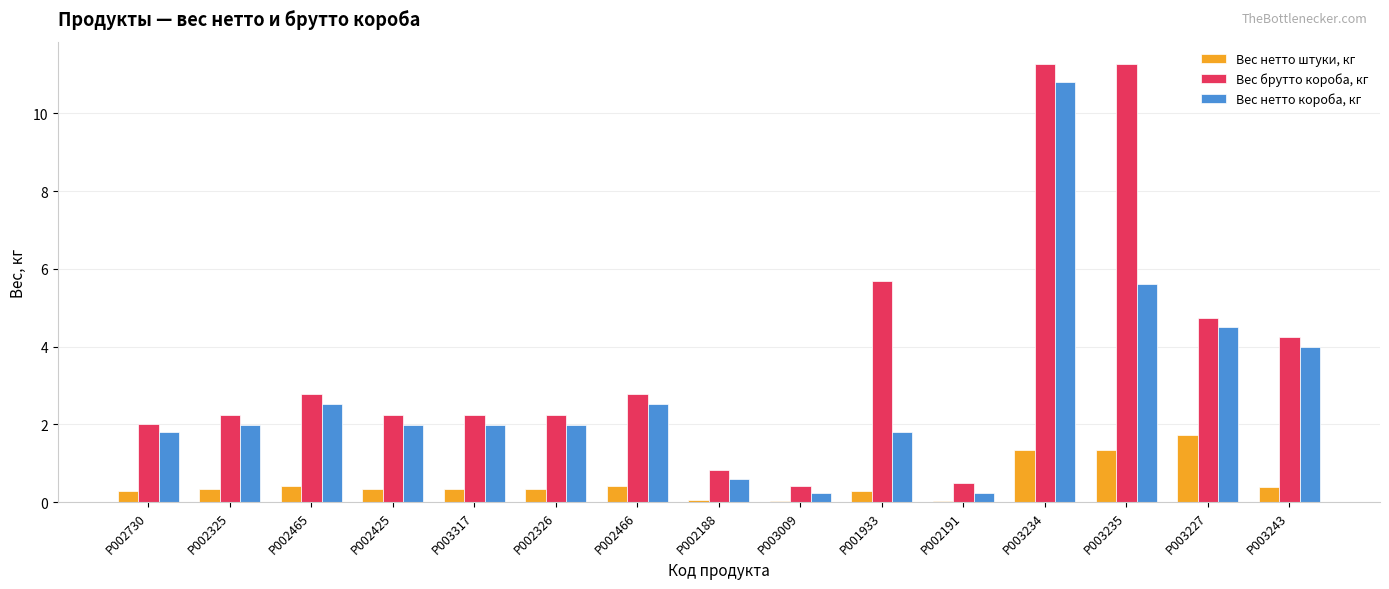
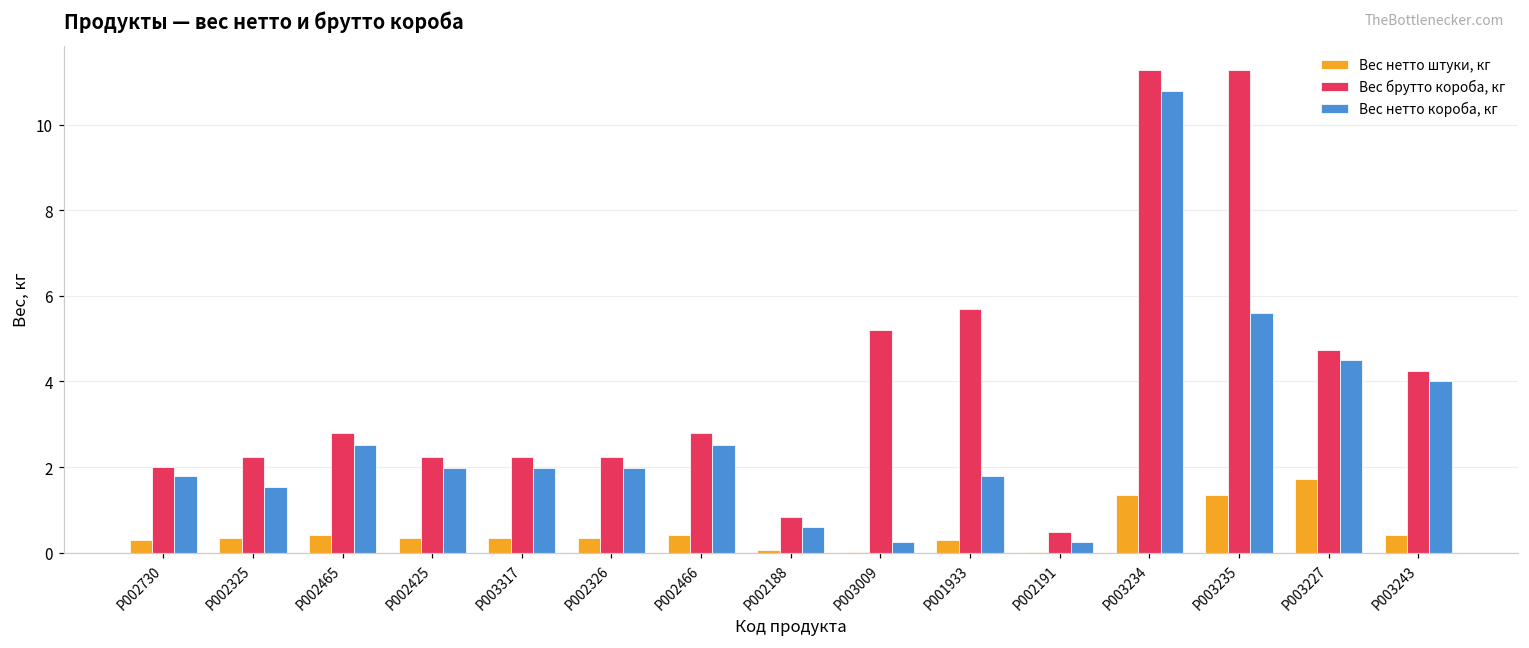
  {
    "Вес нетто штуки, кг": {
      "P002730": 0.3,
      "P002325": 0.3,
      "P002465": 0.4,
      "P002425": 0.3,
      "P003317": 0.3,
      "P002326": 0.3,
      "P002466": 0.4,
      "P001933": 0.3,
      "P003234": 1.4,
      "P003235": 1.4,
      "P003227": 1.7,
      "P003243": 0.4
    },
    "Вес брутто короба, кг": {
      "P002730": 2.0,
      "P002325": 2.2,
      "P002465": 2.8,
      "P002425": 2.2,
      "P003317": 2.2,
      "P002326": 2.2,
      "P002466": 2.8,
      "P002188": 0.8,
-     "P003009": 0.4,
+     "P003009": 5.2,
      "P001933": 5.7,
      "P002191": 0.5,
      "P003234": 11.3,
      "P003235": 11.3,
      "P003227": 4.7,
      "P003243": 4.2
    },
    "Вес нетто короба, кг": {
      "P002730": 1.8,
-     "P002325": 2.0,
+     "P002325": 1.5,
      "P002465": 2.5,
      "P002425": 2.0,
      "P003317": 2.0,
      "P002326": 2.0,
      "P002466": 2.5,
      "P002188": 0.6,
      "P003009": 0.3,
      "P001933": 1.8,
      "P002191": 0.3,
      "P003234": 10.8,
      "P003235": 5.6,
      "P003227": 4.5,
      "P003243": 4.0
    }
  }
